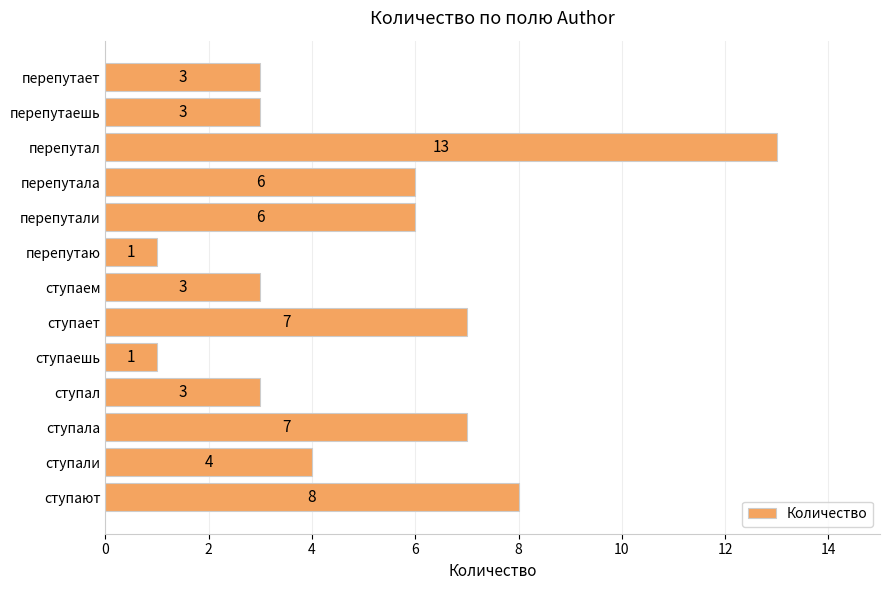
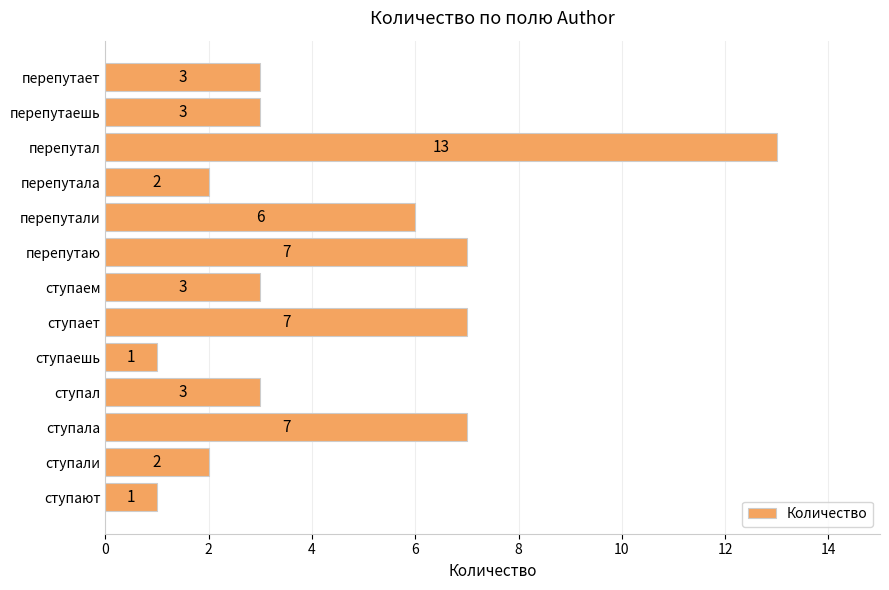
  {
    "перепутает": 3,
    "перепутаешь": 3,
    "перепутал": 13,
-   "перепутала": 6,
+   "перепутала": 2,
    "перепутали": 6,
-   "перепутаю": 1,
+   "перепутаю": 7,
    "ступаем": 3,
    "ступает": 7,
    "ступаешь": 1,
    "ступал": 3,
    "ступала": 7,
-   "ступали": 4,
-   "ступают": 8
+   "ступали": 2,
+   "ступают": 1
  }
